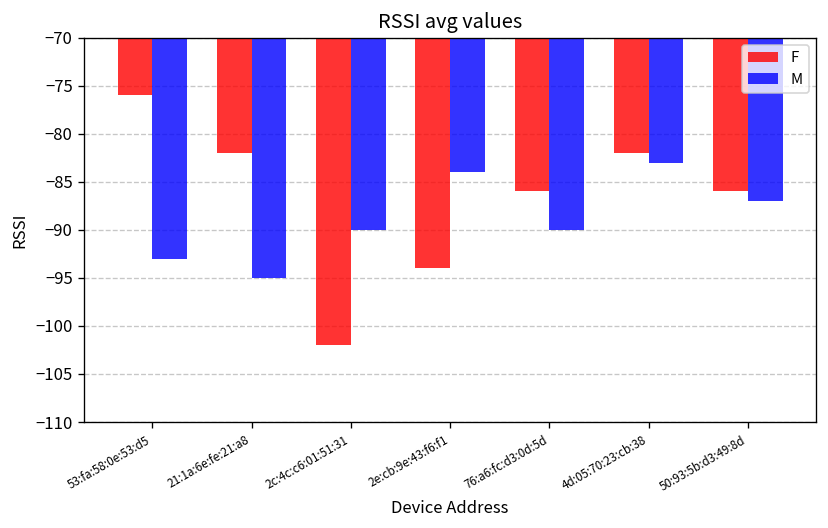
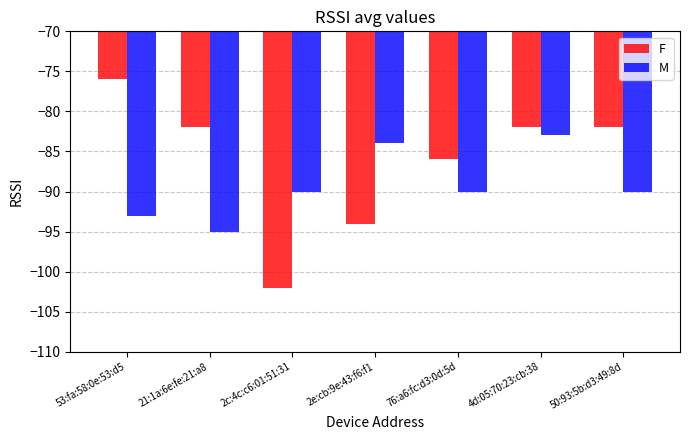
  {
    "F": {
      "53:fa:58:0e:53:d5": -76,
      "21:1a:6e:fe:21:a8": -82,
      "2c:4c:c6:01:51:31": -102,
      "2e:cb:9e:43:f6:f1": -94,
      "76:a6:fc:d3:0d:5d": -86,
      "4d:05:70:23:cb:38": -82,
-     "50:93:5b:d3:49:8d": -86
+     "50:93:5b:d3:49:8d": -82
    },
    "M": {
      "53:fa:58:0e:53:d5": -93,
      "21:1a:6e:fe:21:a8": -95,
      "2c:4c:c6:01:51:31": -90,
      "2e:cb:9e:43:f6:f1": -84,
      "76:a6:fc:d3:0d:5d": -90,
      "4d:05:70:23:cb:38": -83,
-     "50:93:5b:d3:49:8d": -87
+     "50:93:5b:d3:49:8d": -90
    }
  }
